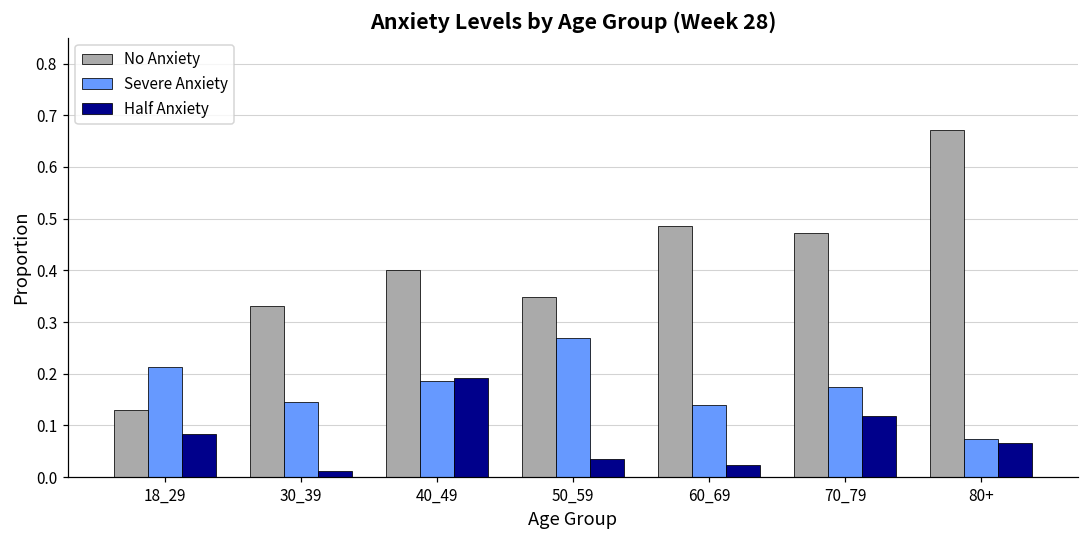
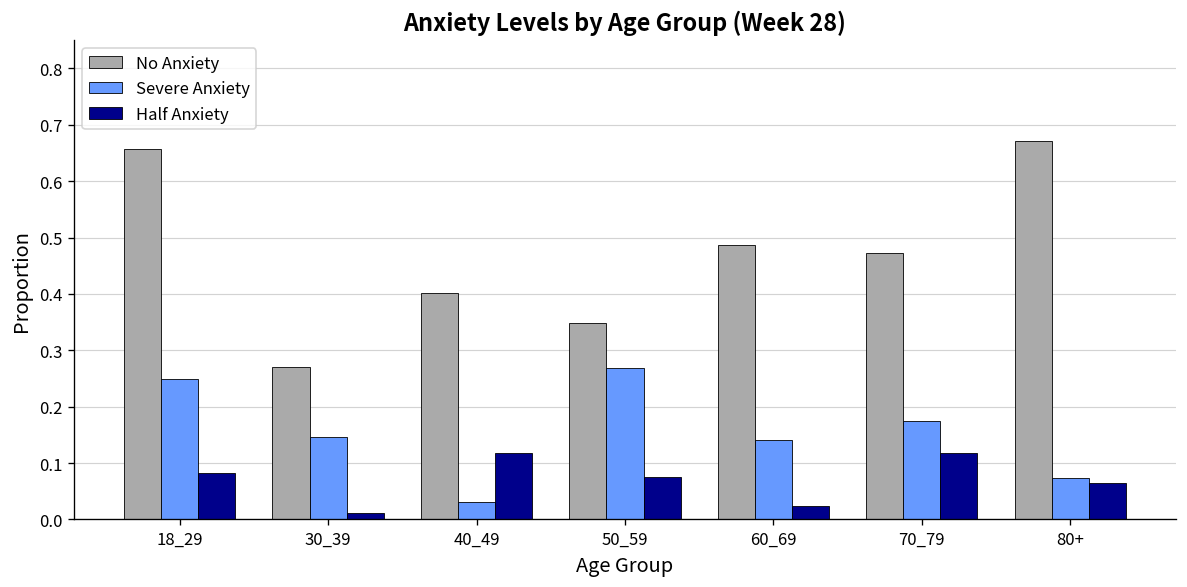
  {
    "No Anxiety": {
-     "18_29": 0.13,
-     "30_39": 0.33,
+     "18_29": 0.66,
+     "30_39": 0.27,
      "40_49": 0.40,
      "50_59": 0.35,
      "60_69": 0.49,
      "70_79": 0.47,
      "80+": 0.67
    },
    "Severe Anxiety": {
-     "18_29": 0.21,
+     "18_29": 0.25,
      "30_39": 0.15,
-     "40_49": 0.19,
+     "40_49": 0.03,
      "50_59": 0.27,
      "60_69": 0.14,
      "70_79": 0.18,
      "80+": 0.07
    },
    "Half Anxiety": {
      "18_29": 0.08,
      "30_39": 0.01,
-     "40_49": 0.19,
-     "50_59": 0.03,
+     "40_49": 0.12,
+     "50_59": 0.08,
      "60_69": 0.02,
      "70_79": 0.12,
      "80+": 0.07
    }
  }
